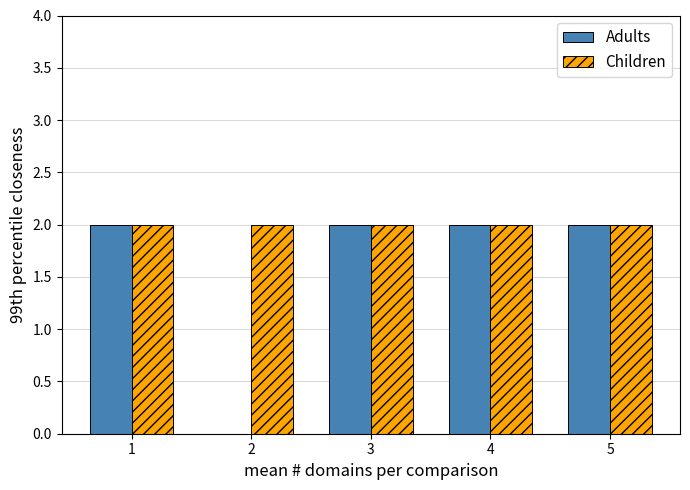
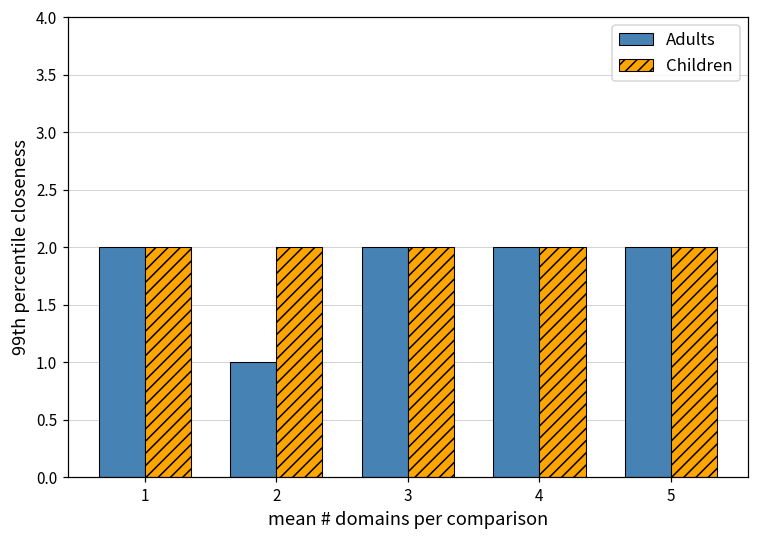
  {
    "Adults": {
      "1": 2,
-     "2": 0,
+     "2": 1,
      "3": 2,
      "4": 2,
      "5": 2
    },
    "Children": {
      "1": 2,
      "2": 2,
      "3": 2,
      "4": 2,
      "5": 2
    }
  }
